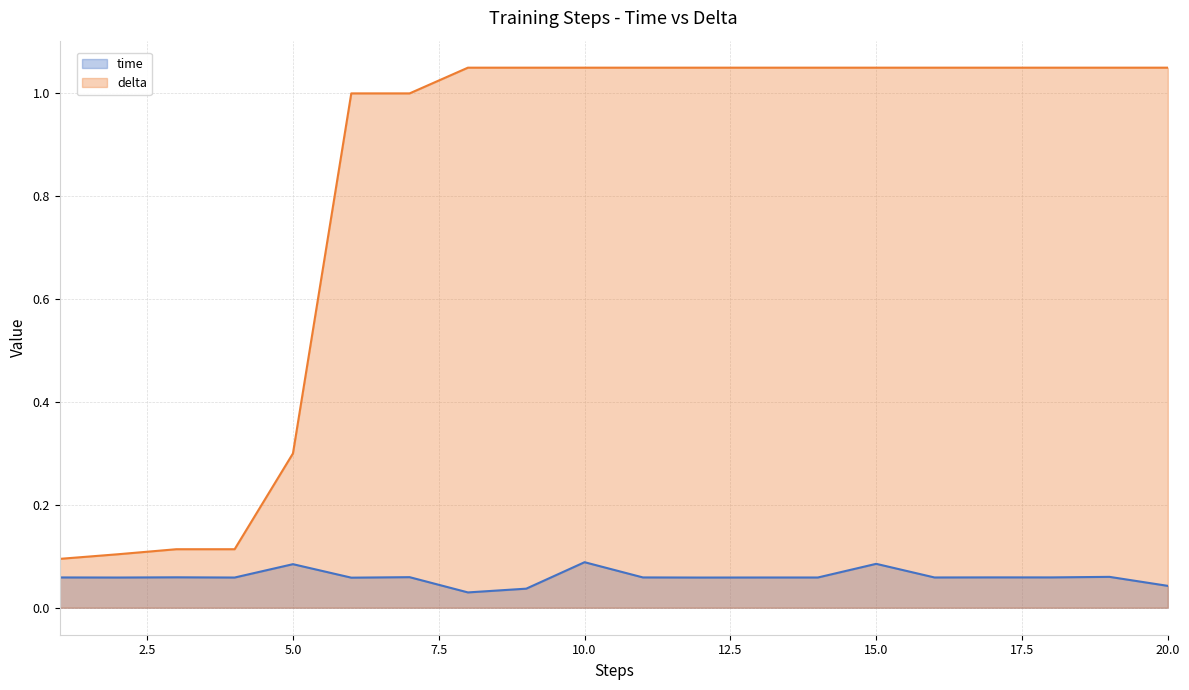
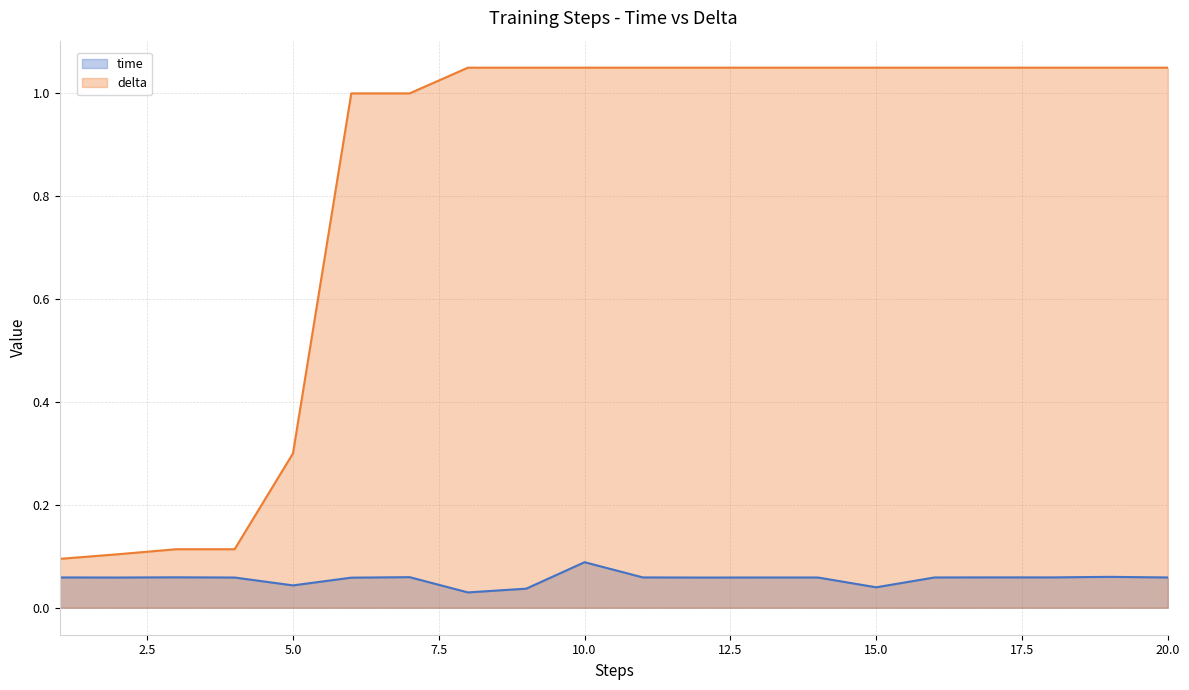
  {
    "time": {
-     "5.0": 0.08,
+     "5.0": 0.04,
      "10.0": 0.09,
-     "15.0": 0.09,
-     "20.0": 0.04
+     "15.0": 0.04,
+     "20.0": 0.06
    },
    "delta": {
      "5.0": 0.30,
      "10.0": 1.05,
      "15.0": 1.05,
      "20.0": 1.05
    }
  }
